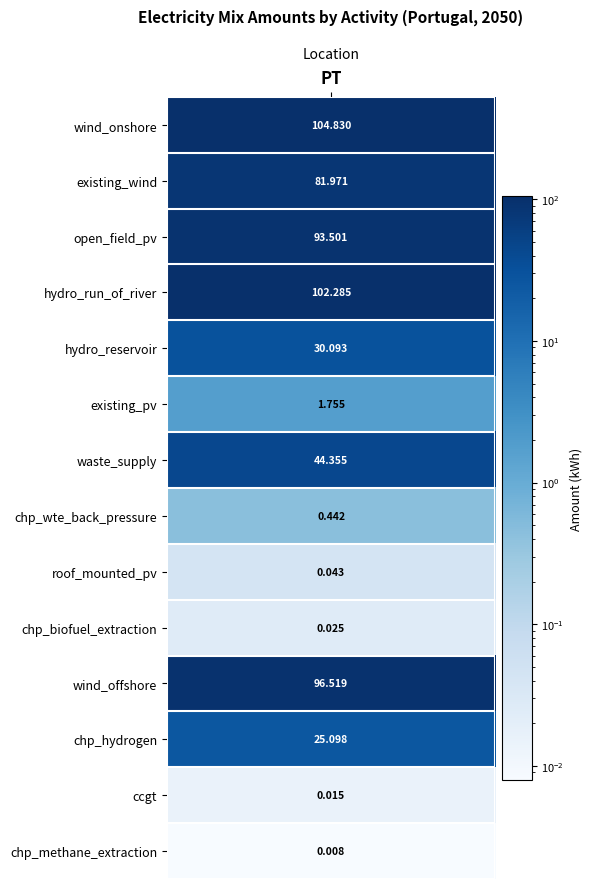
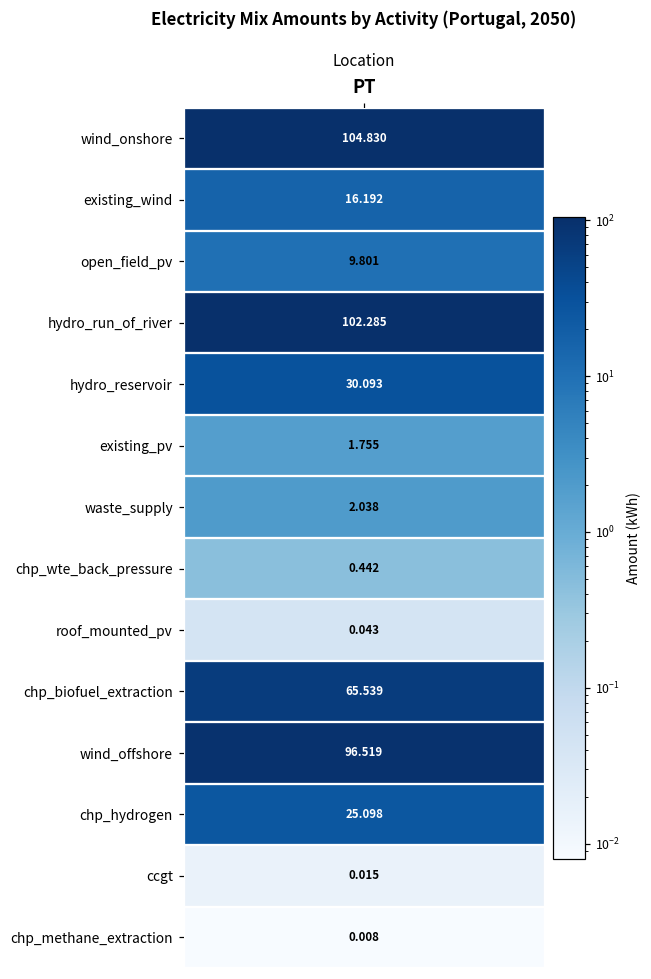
  {
    "wind_onshore": {
      "PT": 104.830
    },
    "existing_wind": {
-     "PT": 81.971
+     "PT": 16.192
    },
    "open_field_pv": {
-     "PT": 93.501
+     "PT": 9.801
    },
    "hydro_run_of_river": {
      "PT": 102.285
    },
    "hydro_reservoir": {
      "PT": 30.093
    },
    "existing_pv": {
      "PT": 1.755
    },
    "waste_supply": {
-     "PT": 44.355
+     "PT": 2.038
    },
    "chp_wte_back_pressure": {
      "PT": 0.442
    },
    "roof_mounted_pv": {
      "PT": 0.043
    },
    "chp_biofuel_extraction": {
-     "PT": 0.025
+     "PT": 65.539
    },
    "wind_offshore": {
      "PT": 96.519
    },
    "chp_hydrogen": {
      "PT": 25.098
    },
    "ccgt": {
      "PT": 0.015
    },
    "chp_methane_extraction": {
      "PT": 0.008
    }
  }
